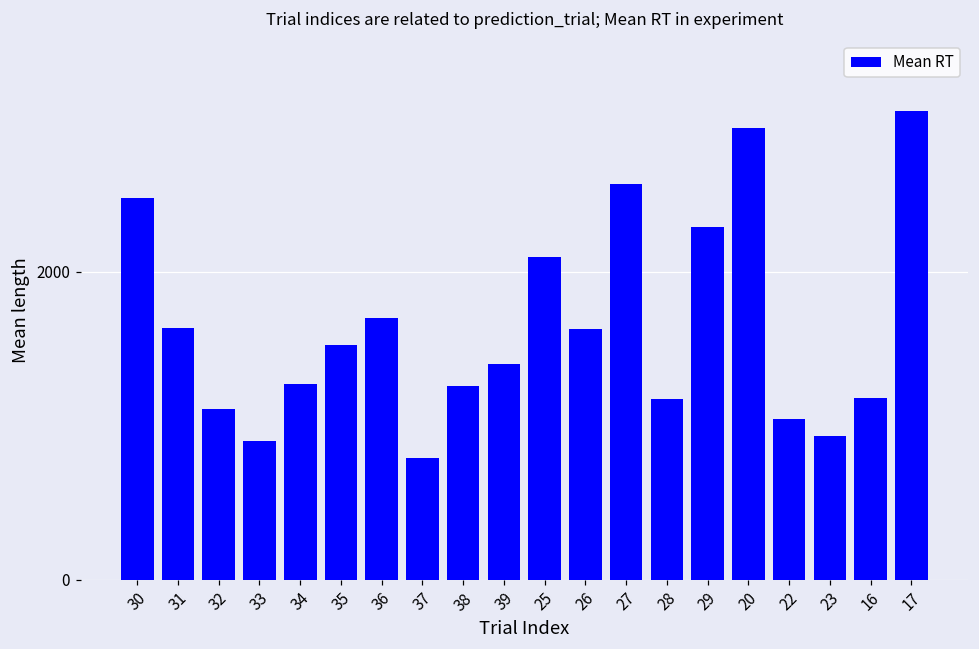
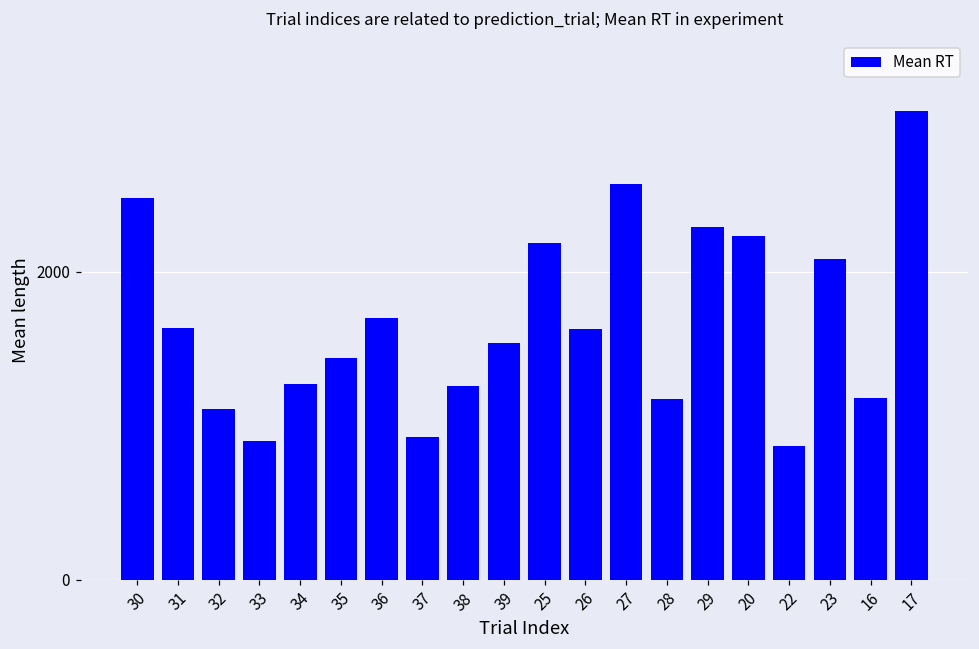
  {
    "30": 2480,
    "31": 1640,
    "32": 1110,
    "33": 900,
    "34": 1270,
-   "35": 1530,
+   "35": 1440,
    "36": 1700,
-   "37": 790,
+   "37": 920,
    "38": 1260,
-   "39": 1400,
-   "25": 2090,
+   "39": 1540,
+   "25": 2180,
    "26": 1630,
    "27": 2570,
    "28": 1170,
    "29": 2290,
-   "20": 2930,
-   "22": 1040,
-   "23": 930,
+   "20": 2230,
+   "22": 870,
+   "23": 2080,
    "16": 1180,
    "17": 3040
  }
